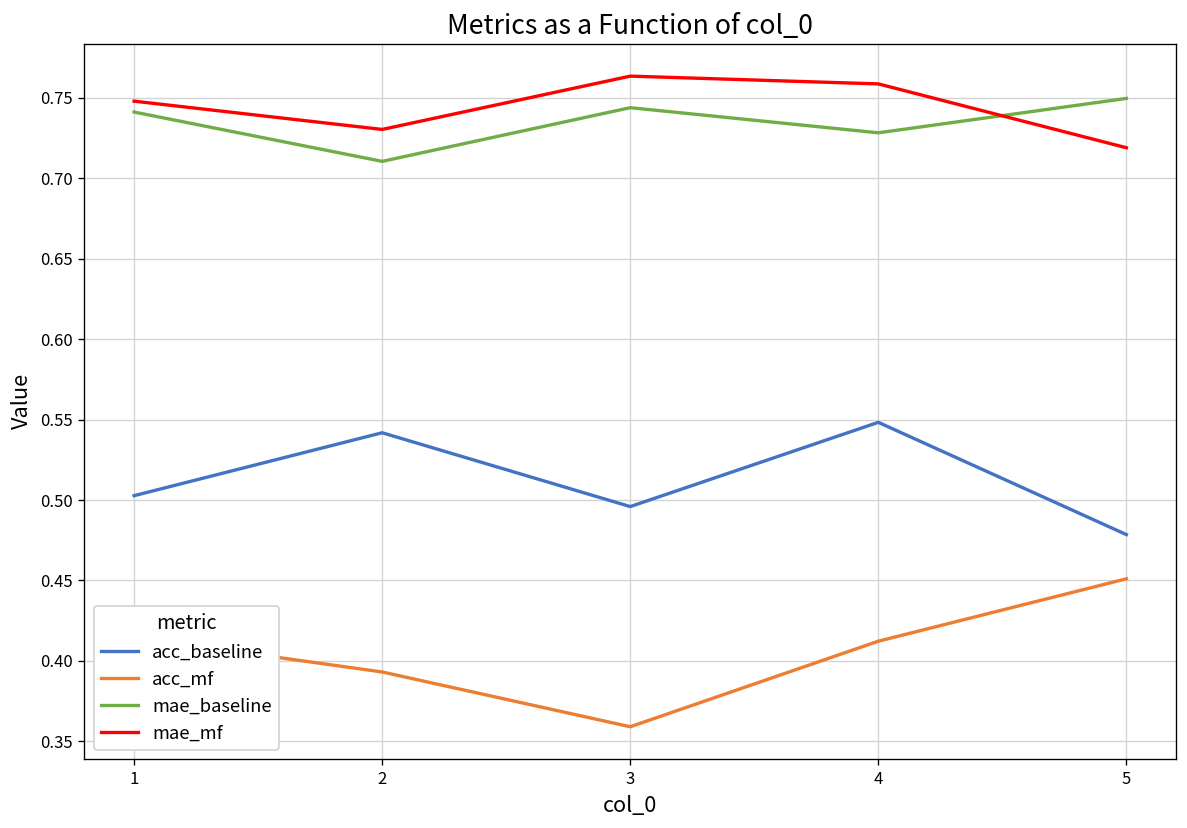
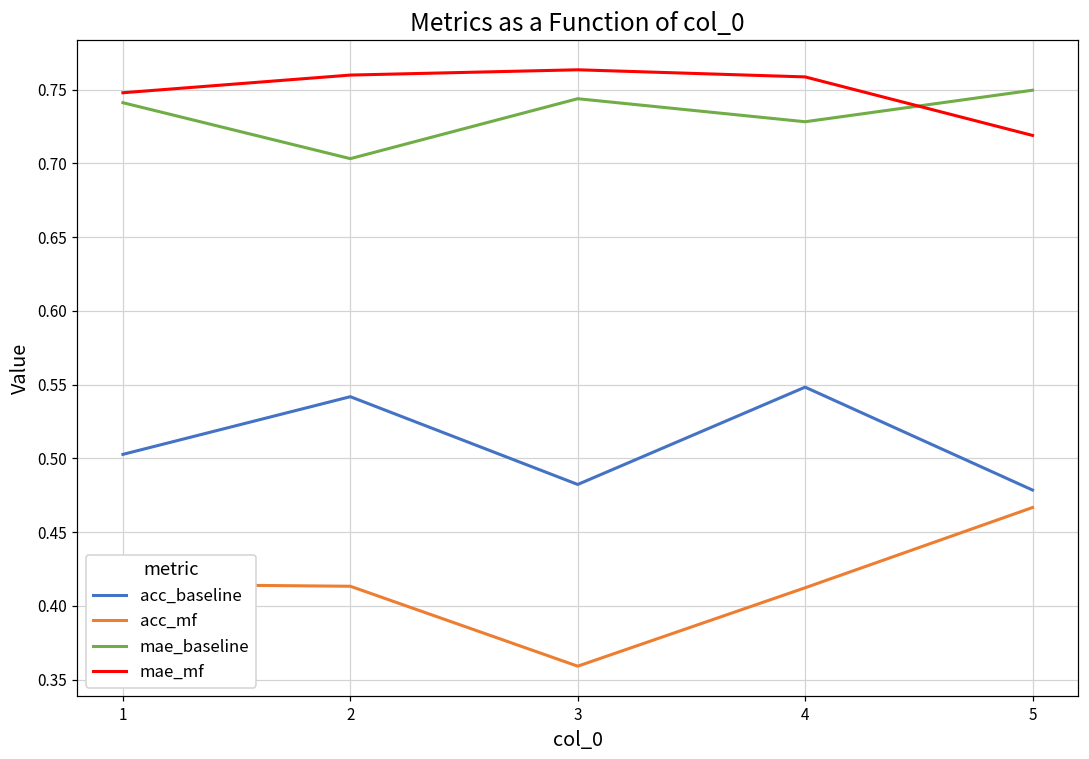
  {
    "acc_baseline": {
      "1": 0.503,
      "2": 0.542,
-     "3": 0.496,
+     "3": 0.482,
      "4": 0.548,
      "5": 0.479
    },
    "acc_mf": {
-     "2": 0.393,
+     "2": 0.413,
      "3": 0.359,
      "4": 0.412,
-     "5": 0.451
+     "5": 0.467
    },
    "mae_baseline": {
      "1": 0.741,
-     "2": 0.711,
+     "2": 0.703,
      "3": 0.744,
      "4": 0.728,
      "5": 0.750
    },
    "mae_mf": {
      "1": 0.748,
-     "2": 0.730,
+     "2": 0.760,
      "3": 0.764,
      "4": 0.759,
      "5": 0.719
    }
  }
